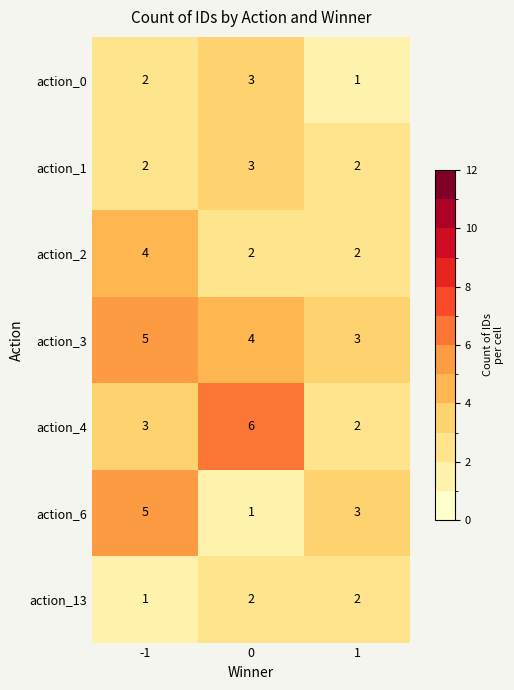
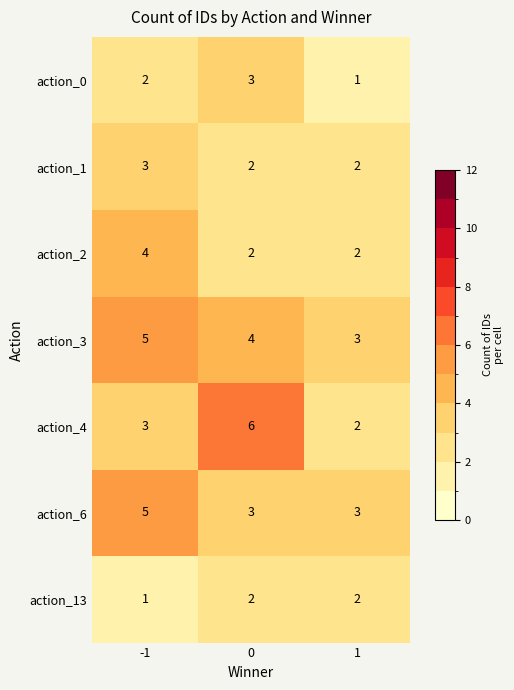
  {
    "Count of IDs by Action and Winner": {
      "action_0": {
        "-1": 2,
        "0": 3,
        "1": 1
      },
      "action_1": {
-       "-1": 2,
-       "0": 3,
+       "-1": 3,
+       "0": 2,
        "1": 2
      },
      "action_2": {
        "-1": 4,
        "0": 2,
        "1": 2
      },
      "action_3": {
        "-1": 5,
        "0": 4,
        "1": 3
      },
      "action_4": {
        "-1": 3,
        "0": 6,
        "1": 2
      },
      "action_6": {
        "-1": 5,
-       "0": 1,
+       "0": 3,
        "1": 3
      },
      "action_13": {
        "-1": 1,
        "0": 2,
        "1": 2
      }
    }
  }
